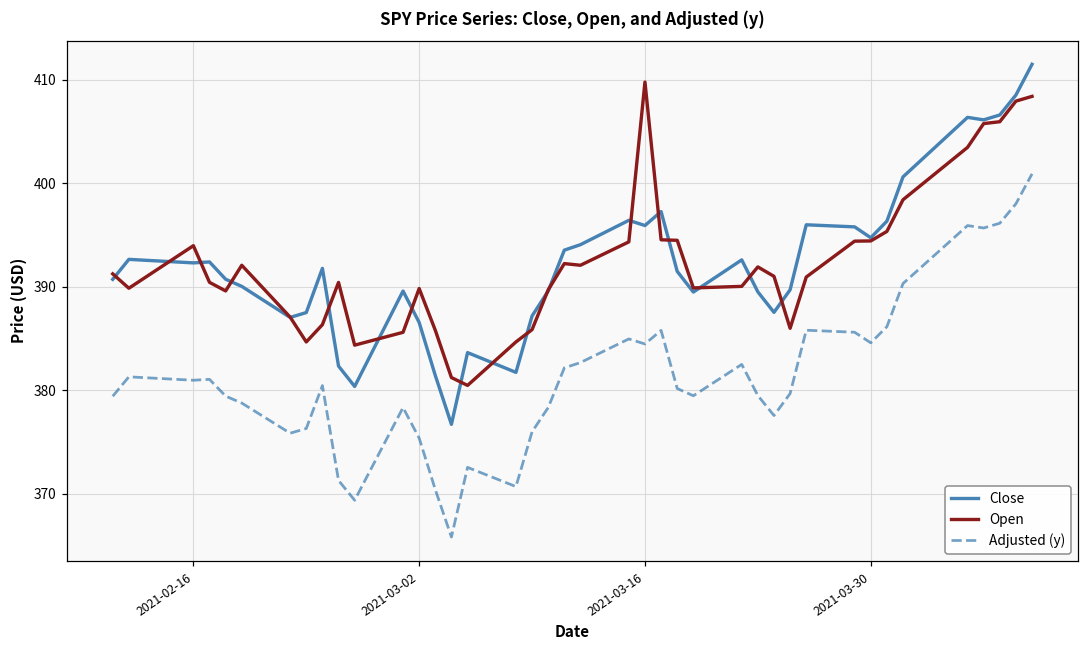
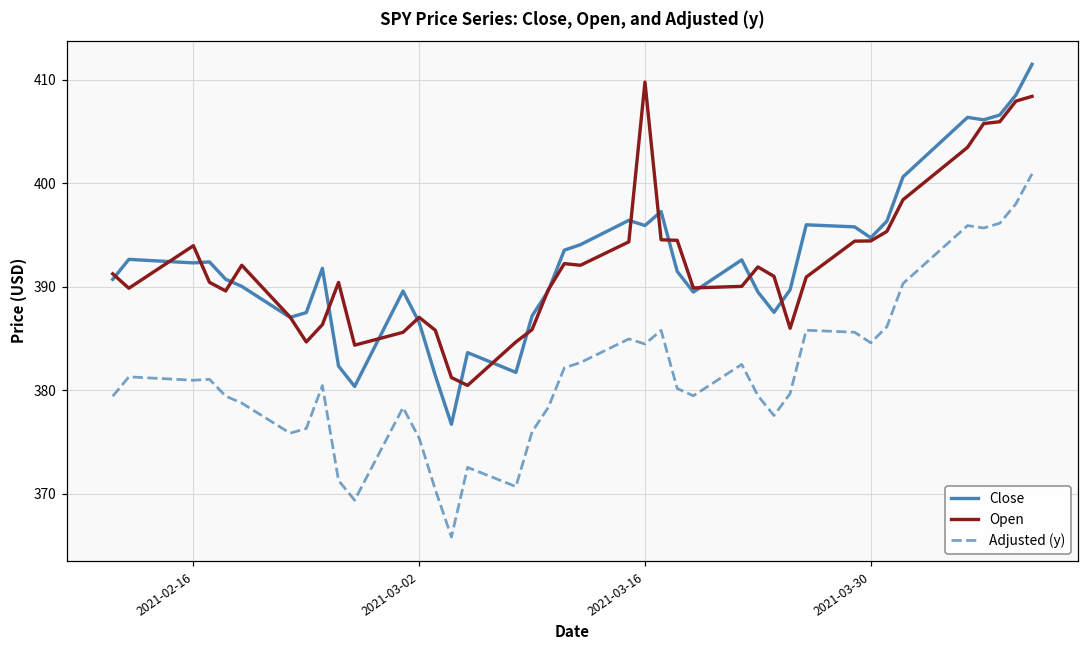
  {
    "Open": {
      "2021-02-16": 394,
-     "2021-03-02": 390,
+     "2021-03-02": 387,
      "2021-03-16": 410,
      "2021-03-30": 394
    }
  }
